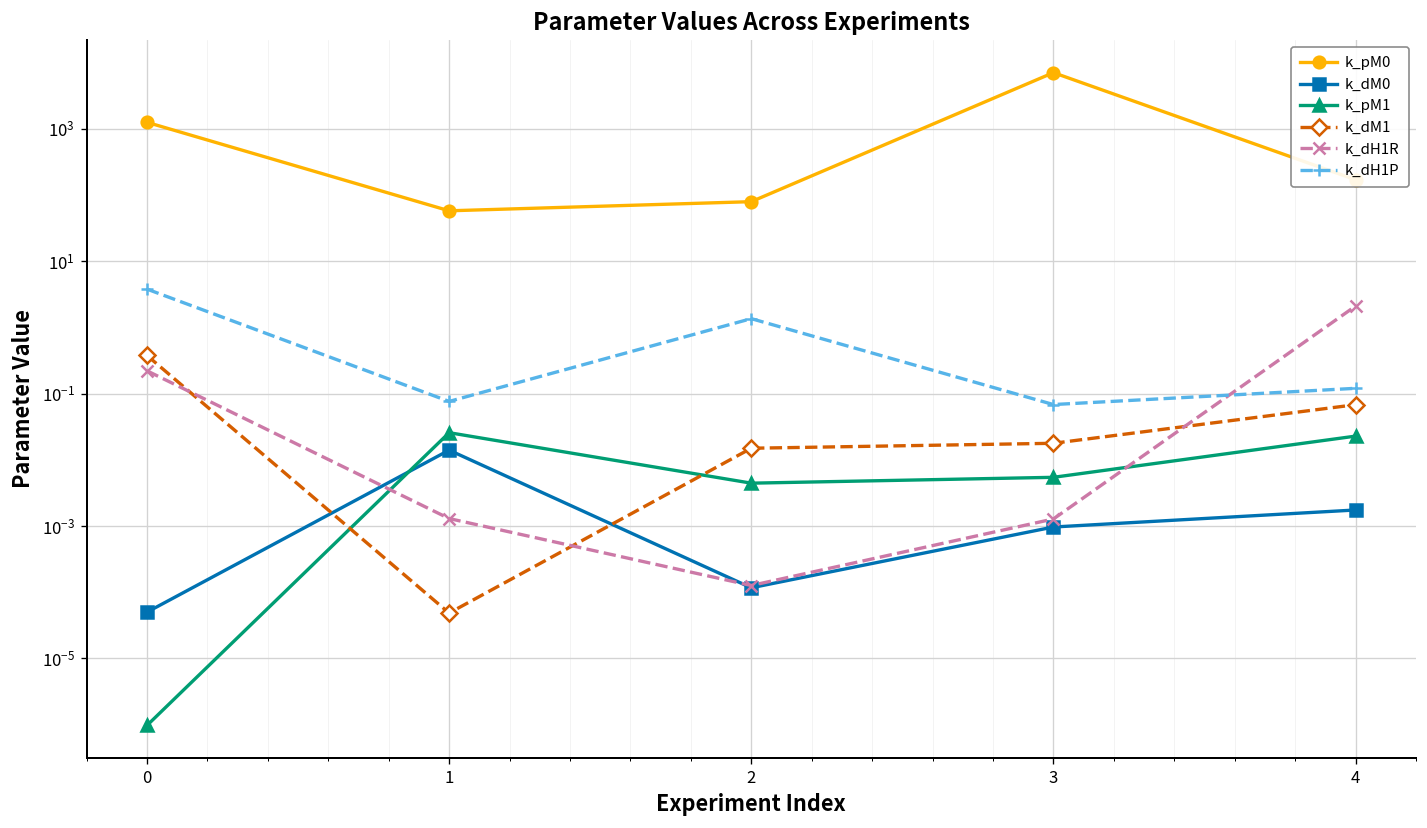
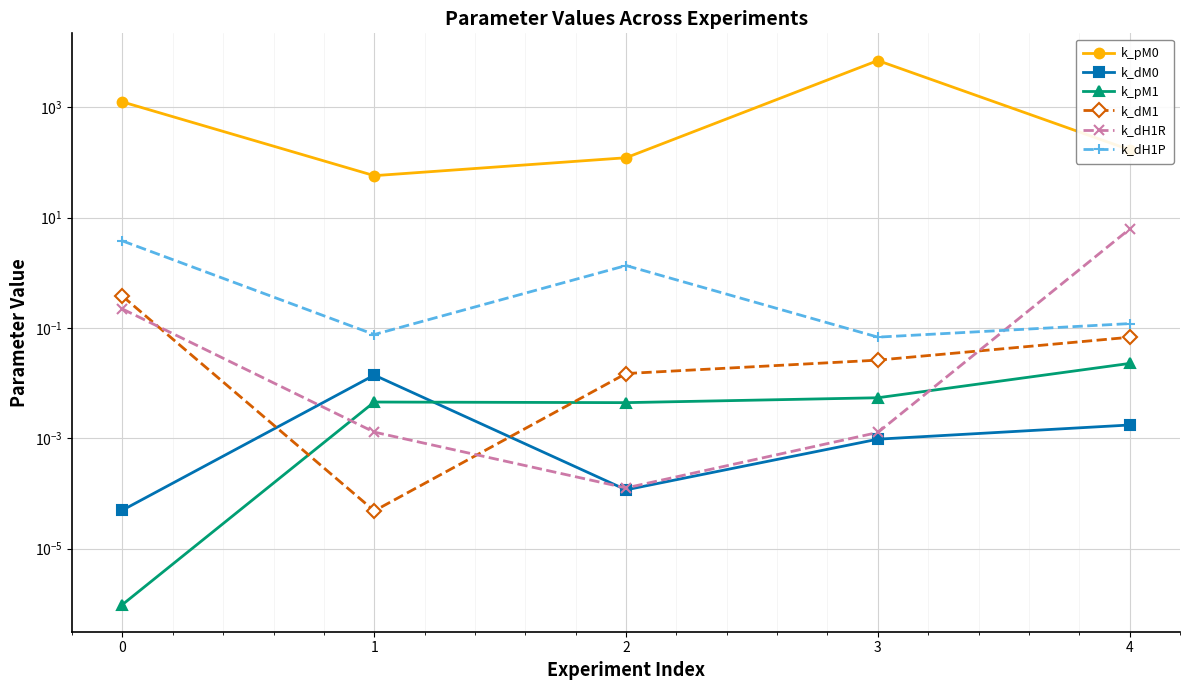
  {
    "k_pM0": {
      "0": 1300,
      "1": 60,
-     "2": 80,
+     "2": 120,
      "3": 7000
    },
    "k_dM0": {
      "0": 0.00005,
      "1": 0.014,
      "3": 0.001,
      "4": 0.0017
    },
    "k_pM1": {
      "0": 0.0000010,
-     "1": 0.03,
+     "1": 0.005,
      "2": 0.004,
      "3": 0.005,
      "4": 0.023
    },
    "k_dM1": {
      "0": 0.4,
      "1": 0.00005,
      "2": 0.015,
-     "3": 0.018,
+     "3": 0.03,
      "4": 0.07
    },
    "k_dH1R": {
      "0": 0.2,
      "1": 0.0013,
      "3": 0.0013,
-     "4": 2.1
+     "4": 6
    },
    "k_dH1P": {
      "0": 4,
      "1": 0.08,
      "2": 1.4,
      "3": 0.07,
      "4": 0.12
    }
  }
